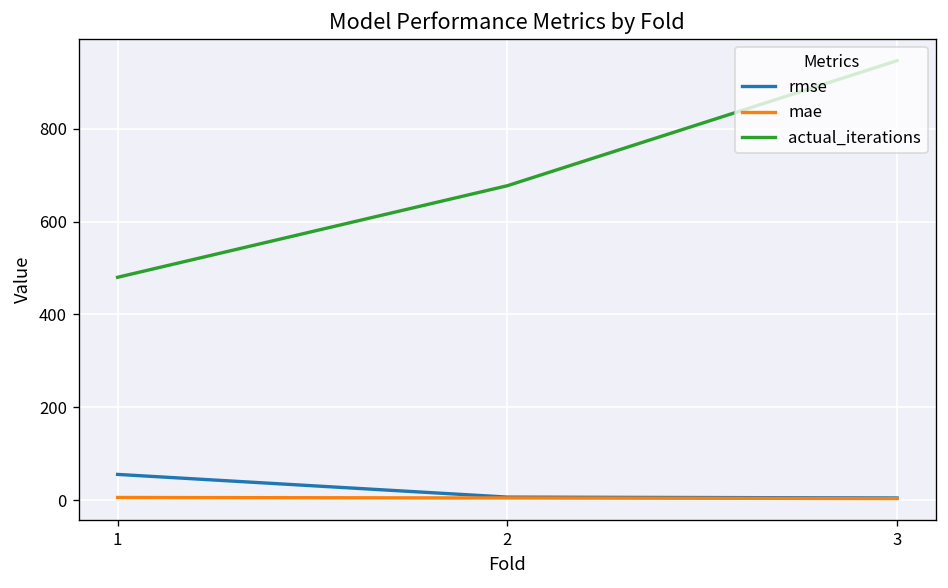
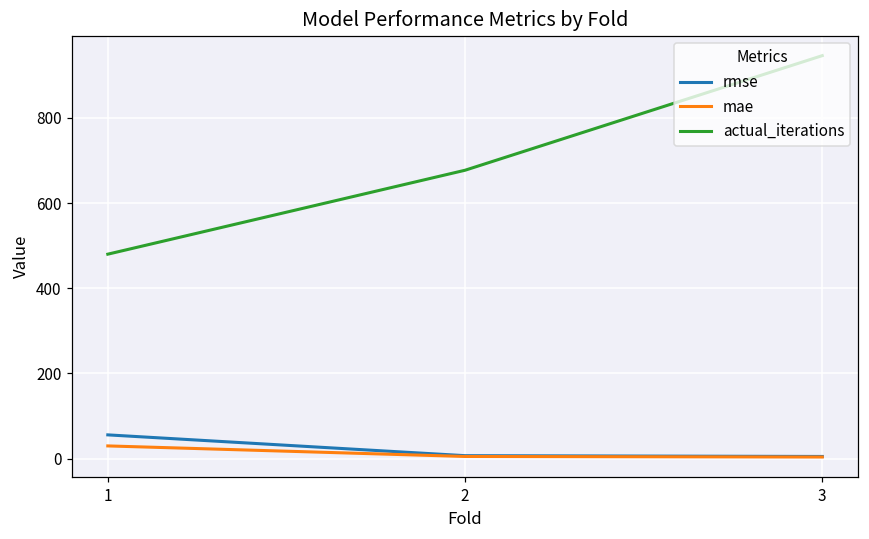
  {
    "rmse": {
      "1": 60
    },
    "mae": {
-     "1": 10
+     "1": 30
    },
    "actual_iterations": {
      "1": 480,
      "2": 680
    }
  }
